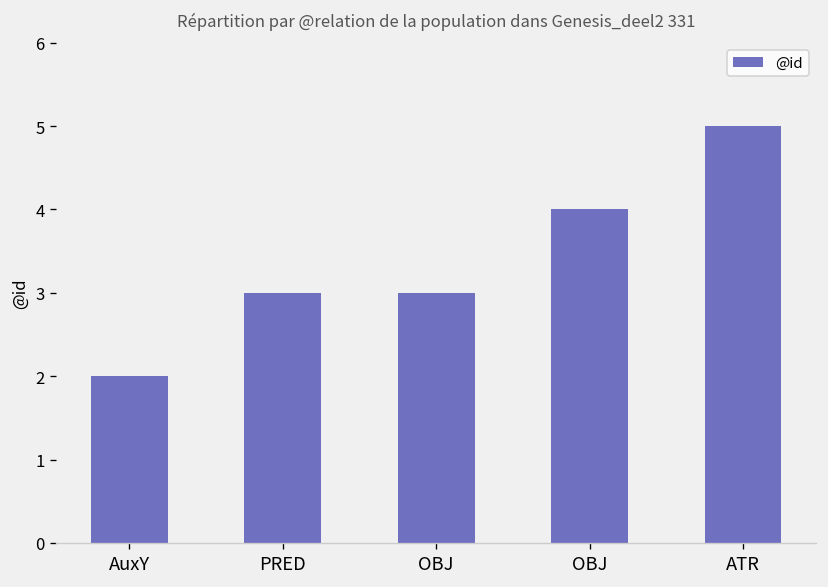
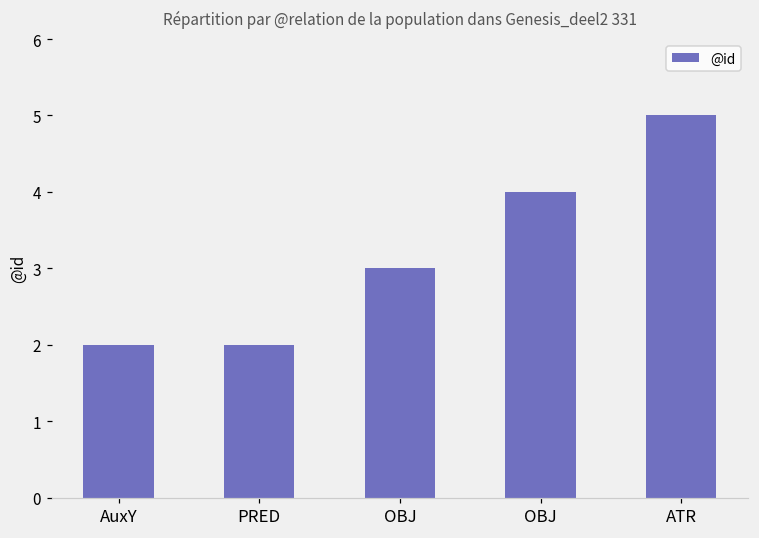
  {
    "AuxY": 2,
-   "PRED": 3,
+   "PRED": 2,
    "ATR": 5
  }
